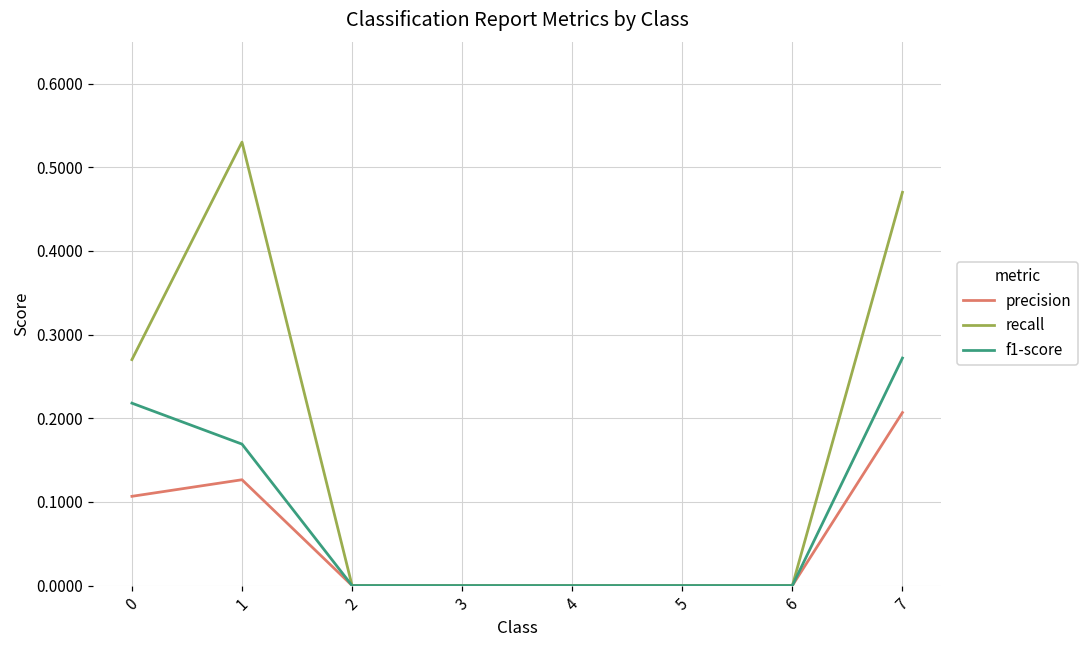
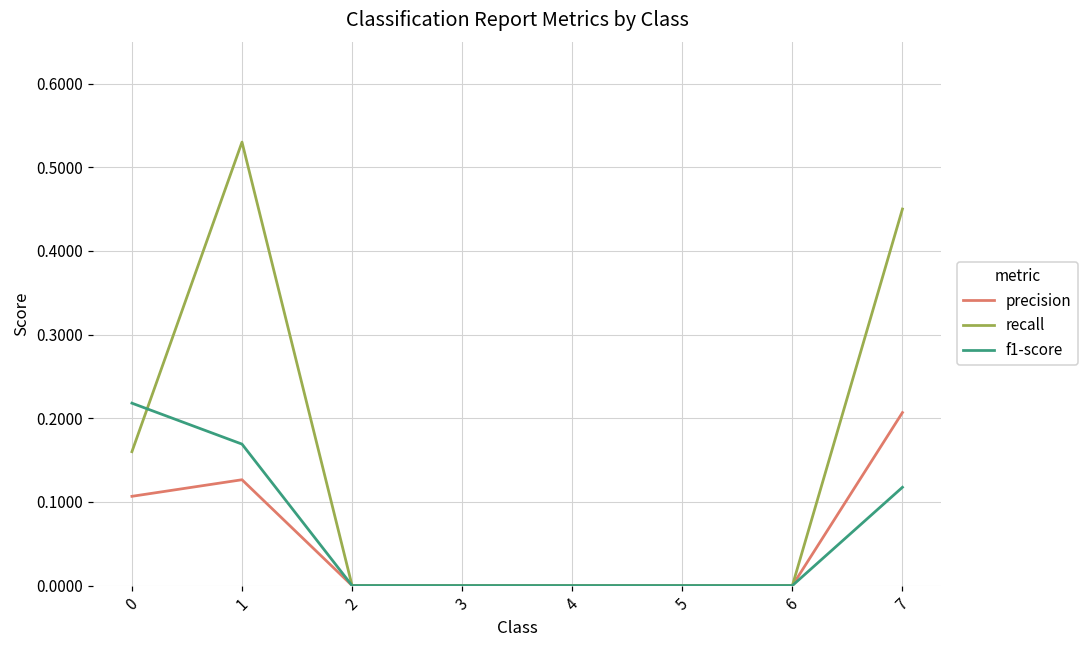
  {
    "precision": {
      "0": 0.11,
      "1": 0.13,
      "7": 0.21
    },
    "recall": {
-     "0": 0.27,
+     "0": 0.16,
      "1": 0.53,
-     "7": 0.47
+     "7": 0.45
    },
    "f1-score": {
      "0": 0.22,
      "1": 0.17,
-     "7": 0.27
+     "7": 0.12
    }
  }
